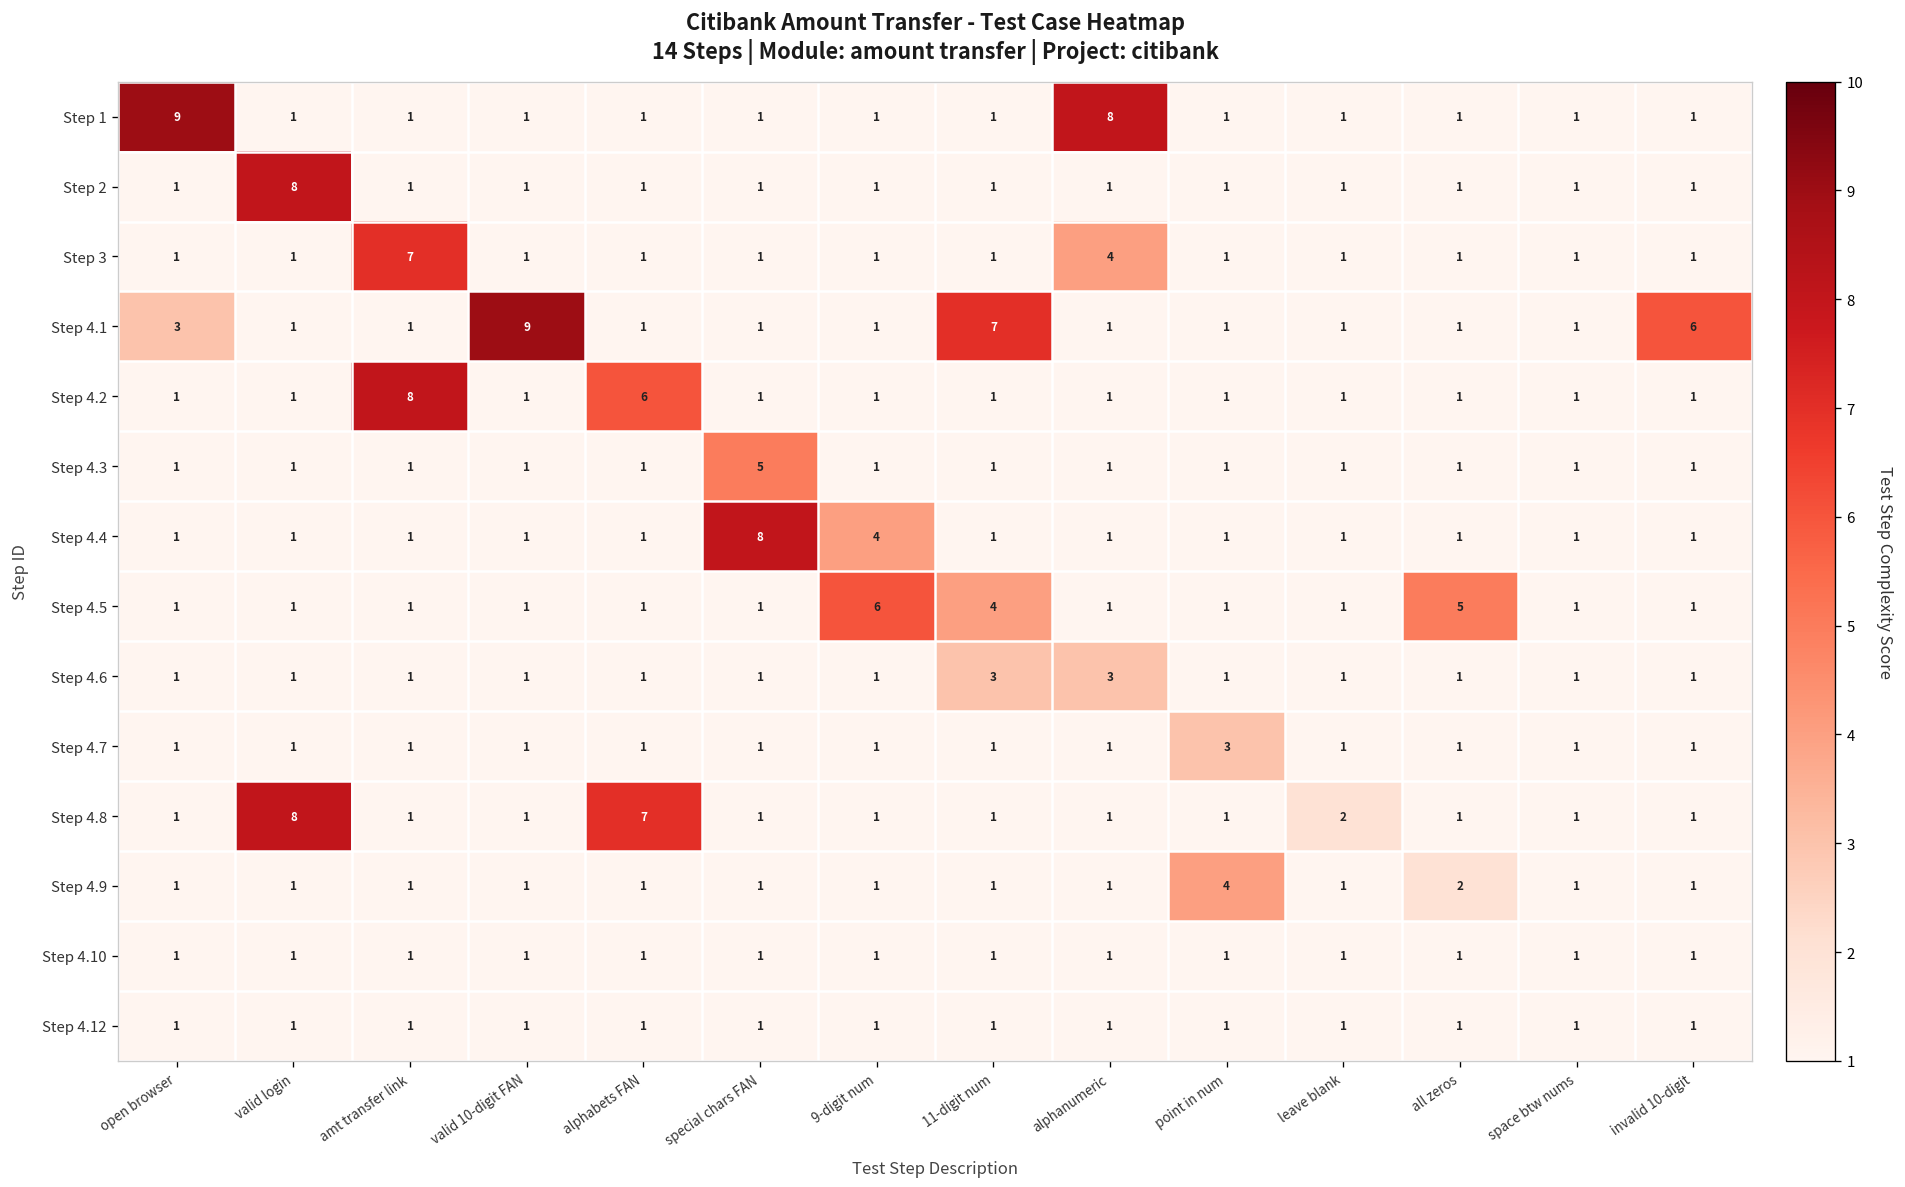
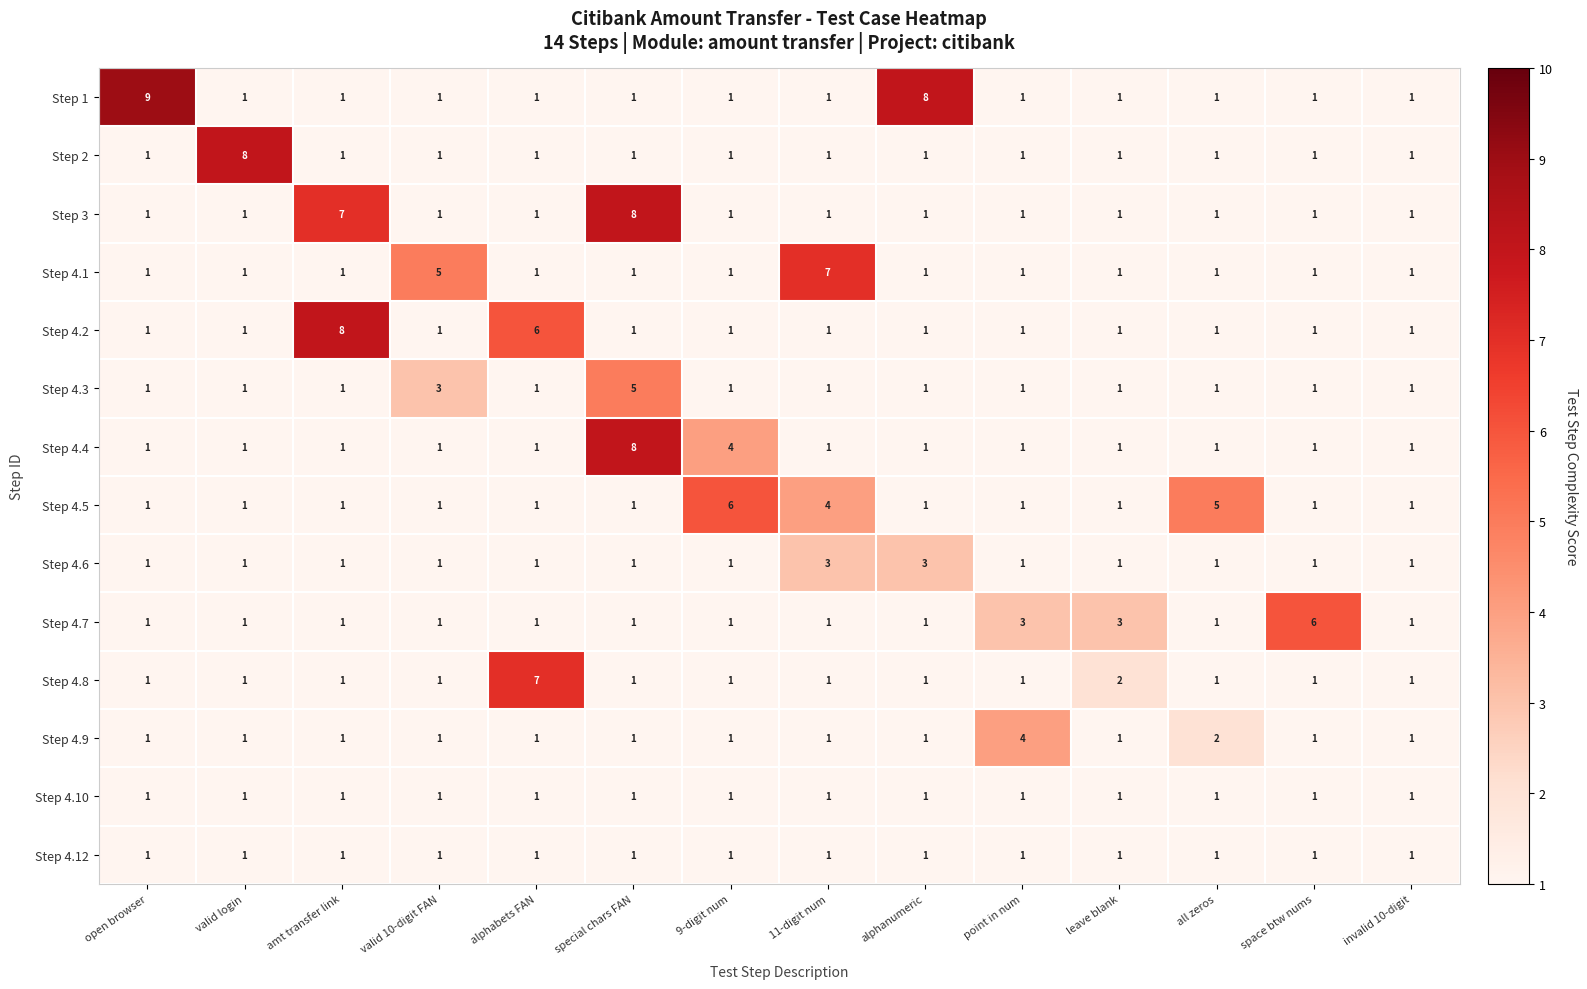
  {
    "Step 1": {
      "open browser": 9,
      "valid login": 1,
      "amt transfer link": 1,
      "valid 10-digit FAN": 1,
      "alphabets FAN": 1,
      "special chars FAN": 1,
      "9-digit num": 1,
      "11-digit num": 1,
      "alphanumeric": 8,
      "point in num": 1,
      "leave blank": 1,
      "all zeros": 1,
      "space btw nums": 1,
      "invalid 10-digit": 1
    },
    "Step 2": {
      "open browser": 1,
      "valid login": 8,
      "amt transfer link": 1,
      "valid 10-digit FAN": 1,
      "alphabets FAN": 1,
      "special chars FAN": 1,
      "9-digit num": 1,
      "11-digit num": 1,
      "alphanumeric": 1,
      "point in num": 1,
      "leave blank": 1,
      "all zeros": 1,
      "space btw nums": 1,
      "invalid 10-digit": 1
    },
    "Step 3": {
      "open browser": 1,
      "valid login": 1,
      "amt transfer link": 7,
      "valid 10-digit FAN": 1,
      "alphabets FAN": 1,
-     "special chars FAN": 1,
+     "special chars FAN": 8,
      "9-digit num": 1,
      "11-digit num": 1,
-     "alphanumeric": 4,
+     "alphanumeric": 1,
      "point in num": 1,
      "leave blank": 1,
      "all zeros": 1,
      "space btw nums": 1,
      "invalid 10-digit": 1
    },
    "Step 4.1": {
-     "open browser": 3,
+     "open browser": 1,
      "valid login": 1,
      "amt transfer link": 1,
-     "valid 10-digit FAN": 9,
+     "valid 10-digit FAN": 5,
      "alphabets FAN": 1,
      "special chars FAN": 1,
      "9-digit num": 1,
      "11-digit num": 7,
      "alphanumeric": 1,
      "point in num": 1,
      "leave blank": 1,
      "all zeros": 1,
      "space btw nums": 1,
-     "invalid 10-digit": 6
+     "invalid 10-digit": 1
    },
    "Step 4.2": {
      "open browser": 1,
      "valid login": 1,
      "amt transfer link": 8,
      "valid 10-digit FAN": 1,
      "alphabets FAN": 6,
      "special chars FAN": 1,
      "9-digit num": 1,
      "11-digit num": 1,
      "alphanumeric": 1,
      "point in num": 1,
      "leave blank": 1,
      "all zeros": 1,
      "space btw nums": 1,
      "invalid 10-digit": 1
    },
    "Step 4.3": {
      "open browser": 1,
      "valid login": 1,
      "amt transfer link": 1,
-     "valid 10-digit FAN": 1,
+     "valid 10-digit FAN": 3,
      "alphabets FAN": 1,
      "special chars FAN": 5,
      "9-digit num": 1,
      "11-digit num": 1,
      "alphanumeric": 1,
      "point in num": 1,
      "leave blank": 1,
      "all zeros": 1,
      "space btw nums": 1,
      "invalid 10-digit": 1
    },
    "Step 4.4": {
      "open browser": 1,
      "valid login": 1,
      "amt transfer link": 1,
      "valid 10-digit FAN": 1,
      "alphabets FAN": 1,
      "special chars FAN": 8,
      "9-digit num": 4,
      "11-digit num": 1,
      "alphanumeric": 1,
      "point in num": 1,
      "leave blank": 1,
      "all zeros": 1,
      "space btw nums": 1,
      "invalid 10-digit": 1
    },
    "Step 4.5": {
      "open browser": 1,
      "valid login": 1,
      "amt transfer link": 1,
      "valid 10-digit FAN": 1,
      "alphabets FAN": 1,
      "special chars FAN": 1,
      "9-digit num": 6,
      "11-digit num": 4,
      "alphanumeric": 1,
      "point in num": 1,
      "leave blank": 1,
      "all zeros": 5,
      "space btw nums": 1,
      "invalid 10-digit": 1
    },
    "Step 4.6": {
      "open browser": 1,
      "valid login": 1,
      "amt transfer link": 1,
      "valid 10-digit FAN": 1,
      "alphabets FAN": 1,
      "special chars FAN": 1,
      "9-digit num": 1,
      "11-digit num": 3,
      "alphanumeric": 3,
      "point in num": 1,
      "leave blank": 1,
      "all zeros": 1,
      "space btw nums": 1,
      "invalid 10-digit": 1
    },
    "Step 4.7": {
      "open browser": 1,
      "valid login": 1,
      "amt transfer link": 1,
      "valid 10-digit FAN": 1,
      "alphabets FAN": 1,
      "special chars FAN": 1,
      "9-digit num": 1,
      "11-digit num": 1,
      "alphanumeric": 1,
      "point in num": 3,
-     "leave blank": 1,
+     "leave blank": 3,
      "all zeros": 1,
-     "space btw nums": 1,
+     "space btw nums": 6,
      "invalid 10-digit": 1
    },
    "Step 4.8": {
      "open browser": 1,
-     "valid login": 8,
+     "valid login": 1,
      "amt transfer link": 1,
      "valid 10-digit FAN": 1,
      "alphabets FAN": 7,
      "special chars FAN": 1,
      "9-digit num": 1,
      "11-digit num": 1,
      "alphanumeric": 1,
      "point in num": 1,
      "leave blank": 2,
      "all zeros": 1,
      "space btw nums": 1,
      "invalid 10-digit": 1
    },
    "Step 4.9": {
      "open browser": 1,
      "valid login": 1,
      "amt transfer link": 1,
      "valid 10-digit FAN": 1,
      "alphabets FAN": 1,
      "special chars FAN": 1,
      "9-digit num": 1,
      "11-digit num": 1,
      "alphanumeric": 1,
      "point in num": 4,
      "leave blank": 1,
      "all zeros": 2,
      "space btw nums": 1,
      "invalid 10-digit": 1
    },
    "Step 4.10": {
      "open browser": 1,
      "valid login": 1,
      "amt transfer link": 1,
      "valid 10-digit FAN": 1,
      "alphabets FAN": 1,
      "special chars FAN": 1,
      "9-digit num": 1,
      "11-digit num": 1,
      "alphanumeric": 1,
      "point in num": 1,
      "leave blank": 1,
      "all zeros": 1,
      "space btw nums": 1,
      "invalid 10-digit": 1
    },
    "Step 4.12": {
      "open browser": 1,
      "valid login": 1,
      "amt transfer link": 1,
      "valid 10-digit FAN": 1,
      "alphabets FAN": 1,
      "special chars FAN": 1,
      "9-digit num": 1,
      "11-digit num": 1,
      "alphanumeric": 1,
      "point in num": 1,
      "leave blank": 1,
      "all zeros": 1,
      "space btw nums": 1,
      "invalid 10-digit": 1
    }
  }
